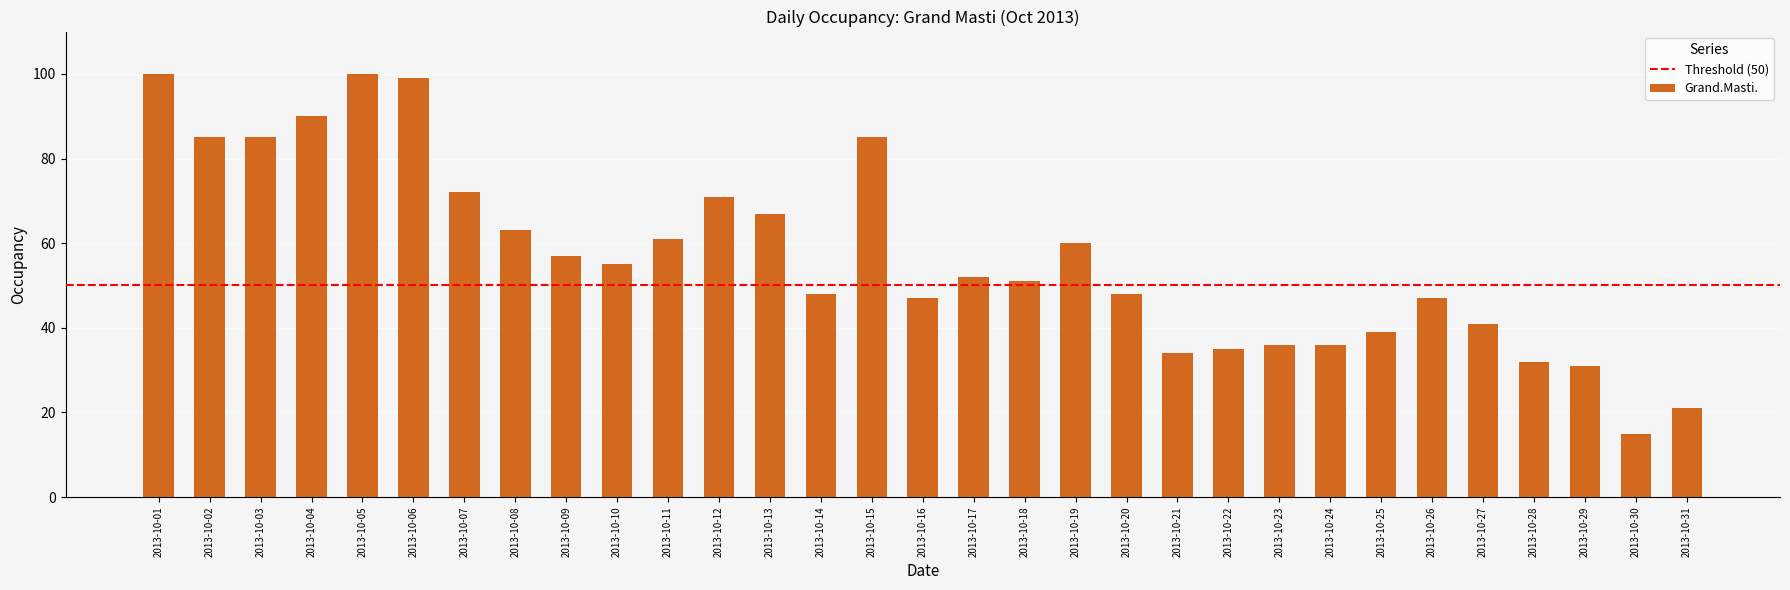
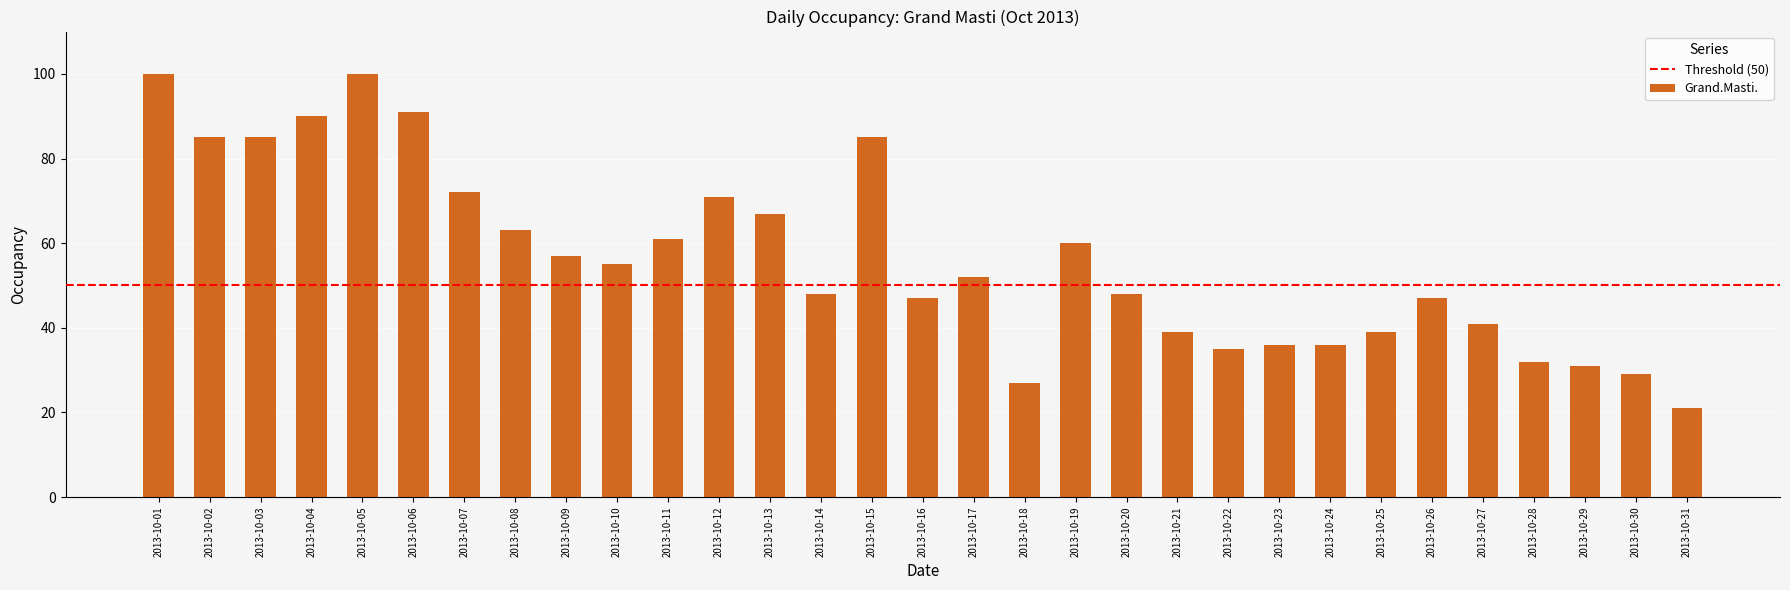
  {
    "2013-10-01": 100,
    "2013-10-02": 85,
    "2013-10-03": 85,
    "2013-10-04": 90,
    "2013-10-05": 100,
-   "2013-10-06": 99,
+   "2013-10-06": 91,
    "2013-10-07": 72,
    "2013-10-08": 63,
    "2013-10-09": 57,
    "2013-10-10": 55,
    "2013-10-11": 61,
    "2013-10-12": 71,
    "2013-10-13": 67,
    "2013-10-14": 48,
    "2013-10-15": 85,
    "2013-10-16": 47,
    "2013-10-17": 52,
-   "2013-10-18": 51,
+   "2013-10-18": 27,
    "2013-10-19": 60,
    "2013-10-20": 48,
-   "2013-10-21": 34,
+   "2013-10-21": 39,
    "2013-10-22": 35,
    "2013-10-23": 36,
    "2013-10-24": 36,
    "2013-10-25": 39,
    "2013-10-26": 47,
    "2013-10-27": 41,
    "2013-10-28": 32,
    "2013-10-29": 31,
-   "2013-10-30": 15,
+   "2013-10-30": 29,
    "2013-10-31": 21
  }
